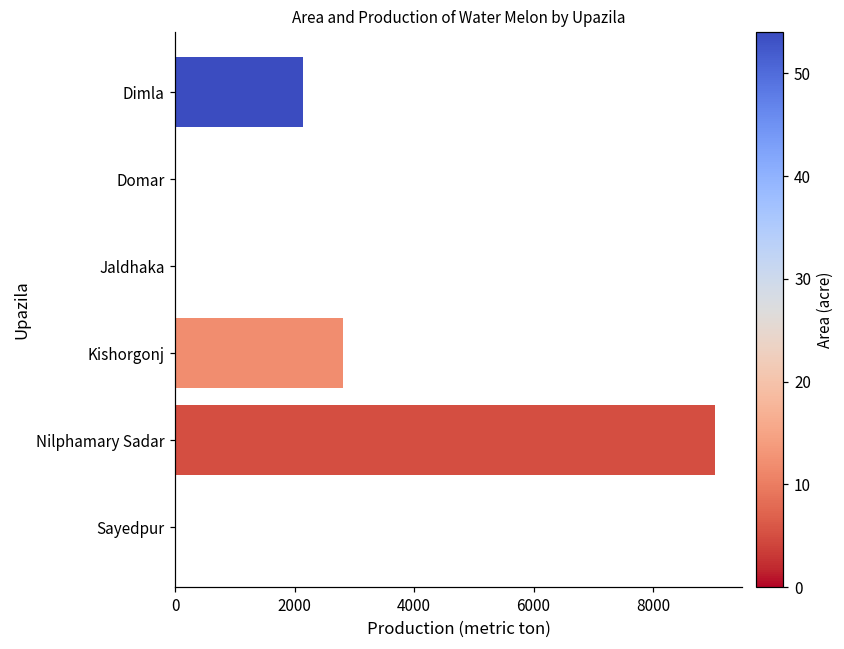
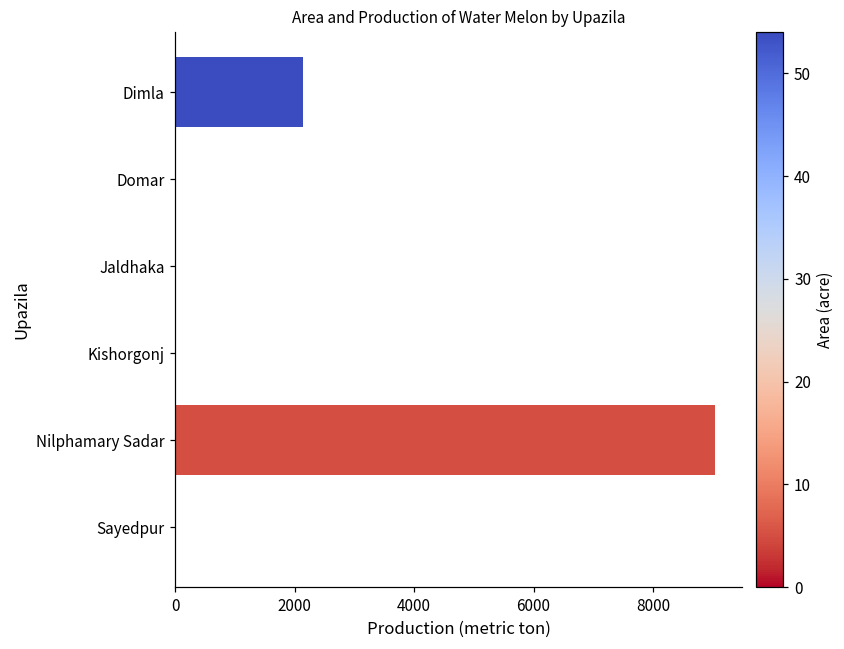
  {
    "Dimla": 2100,
    "Domar": 0,
    "Jaldhaka": 0,
-   "Kishorgonj": 2800,
+   "Kishorgonj": 0,
    "Nilphamary Sadar": 9000,
    "Sayedpur": 0
  }
